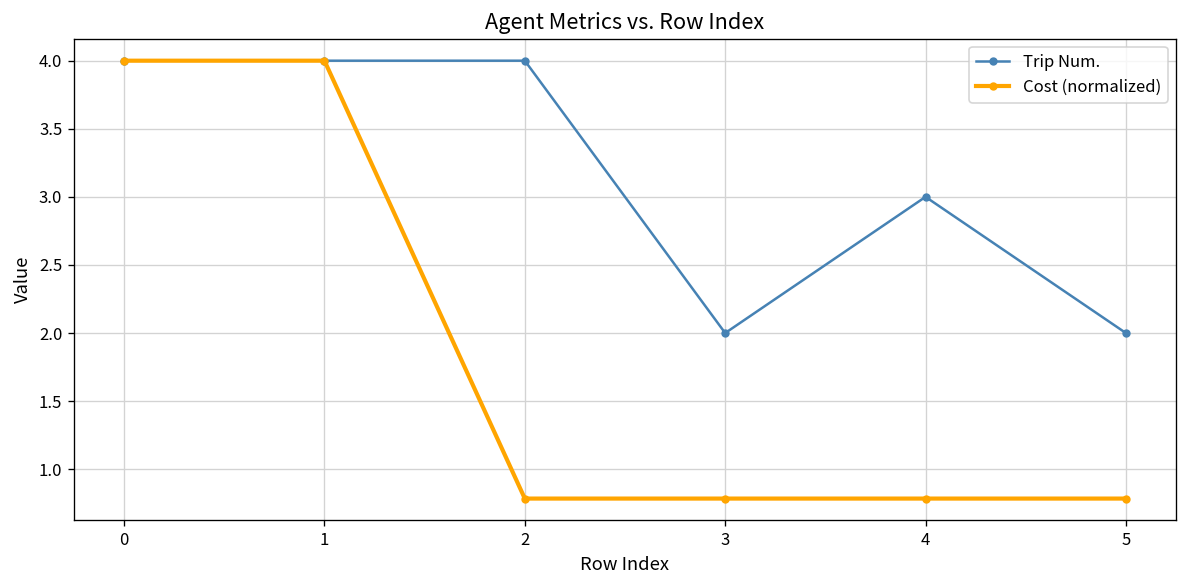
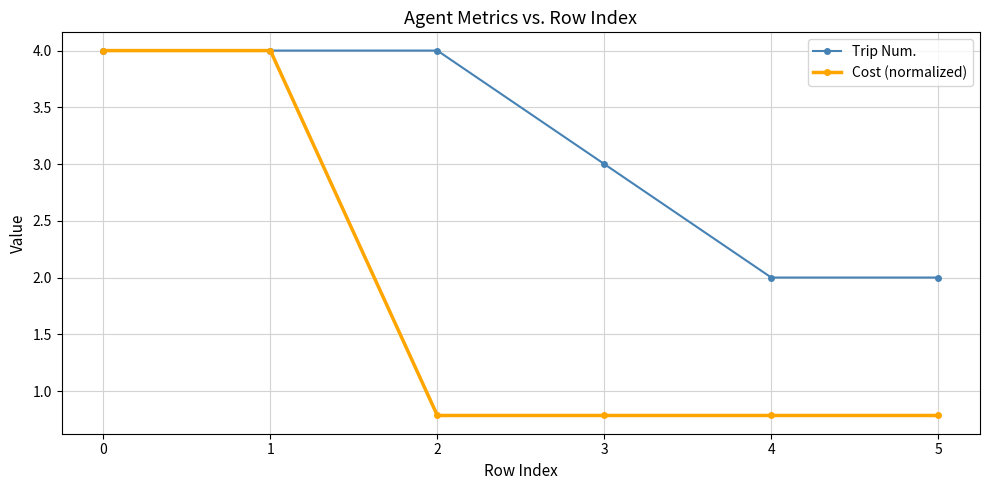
  {
    "Trip Num.": {
      "2": 4,
-     "3": 2,
-     "4": 3,
+     "3": 3,
+     "4": 2,
      "5": 2
    },
    "Cost (normalized)": {
      "2": 0.78,
      "3": 0.78,
      "4": 0.78,
      "5": 0.78
    }
  }
